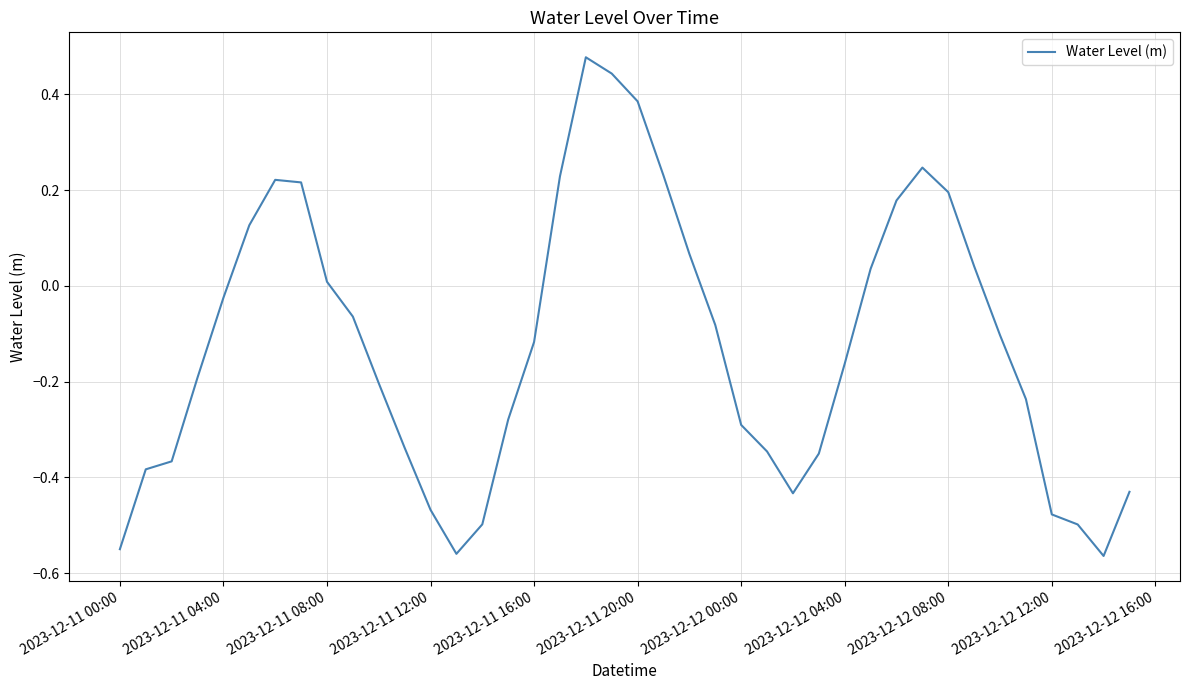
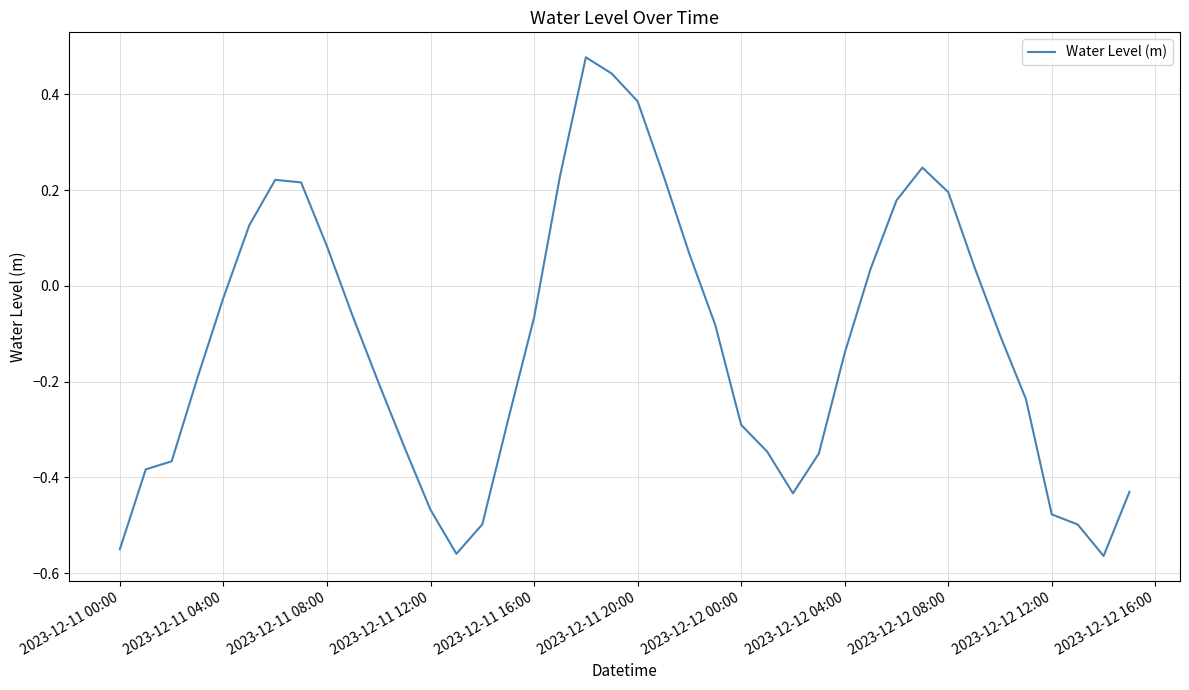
  {
    "2023-12-11 00:00": -0.55,
    "2023-12-11 04:00": -0.02,
-   "2023-12-11 08:00": 0.01,
+   "2023-12-11 08:00": 0.08,
    "2023-12-11 12:00": -0.47,
-   "2023-12-11 16:00": -0.12,
+   "2023-12-11 16:00": -0.07,
    "2023-12-11 20:00": 0.39,
    "2023-12-12 00:00": -0.29,
-   "2023-12-12 04:00": -0.16,
+   "2023-12-12 04:00": -0.14,
    "2023-12-12 08:00": 0.20,
    "2023-12-12 12:00": -0.48
  }
